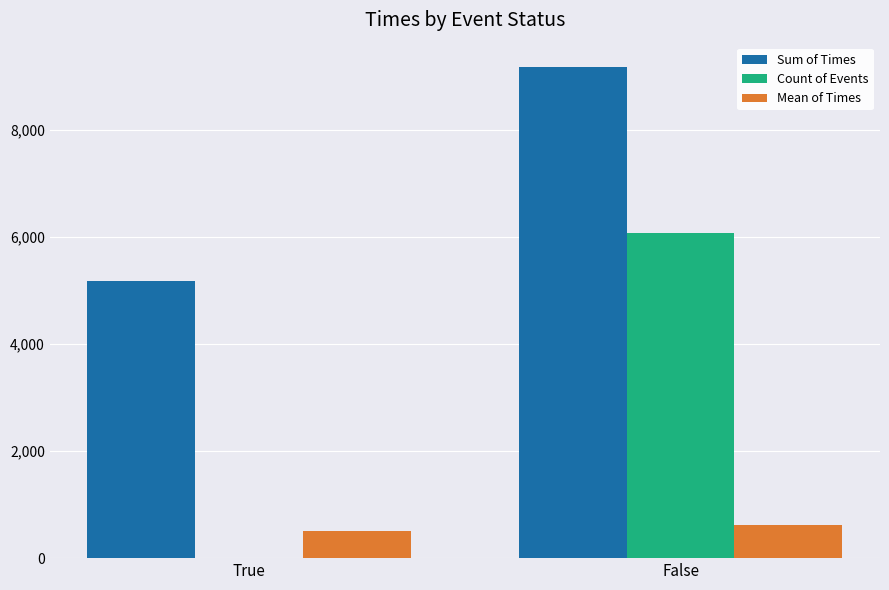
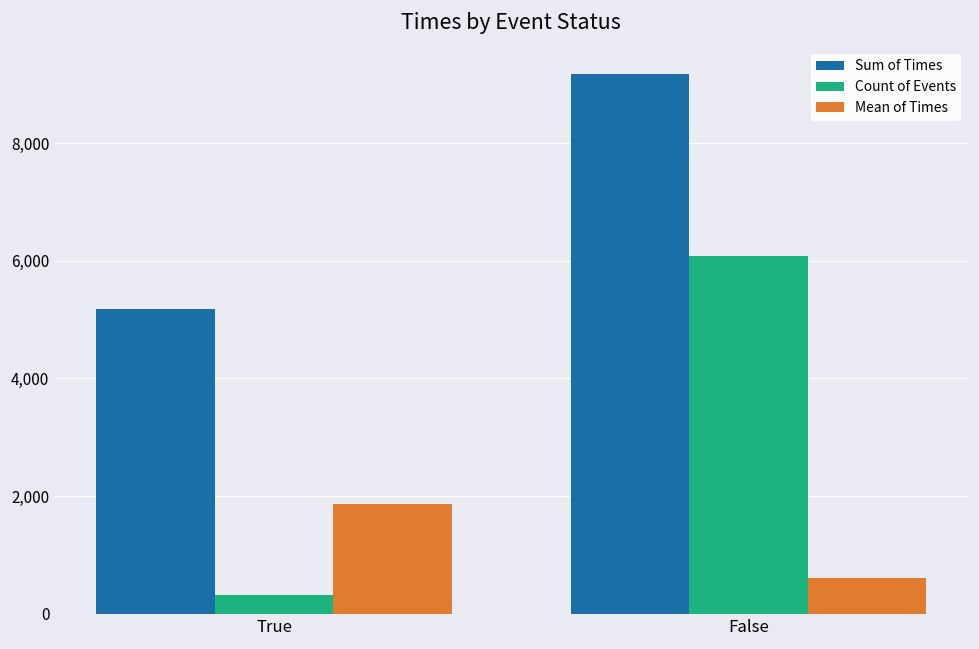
  {
    "Sum of Times": {
      "True": "5,200",
      "False": "9,200"
    },
    "Count of Events": {
-     "True": "0",
+     "True": "300",
      "False": "6,100"
    },
    "Mean of Times": {
-     "True": "500",
+     "True": "1,900",
      "False": "600"
    }
  }
